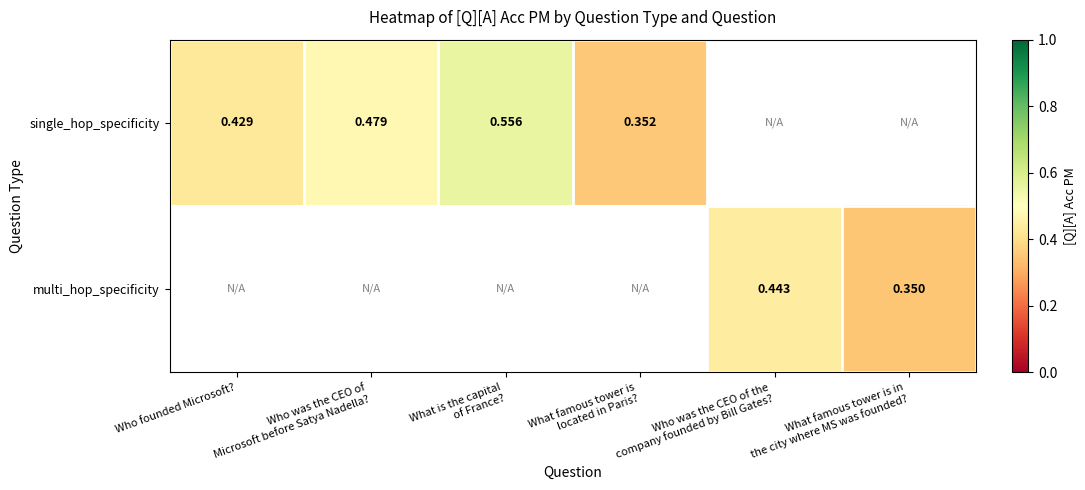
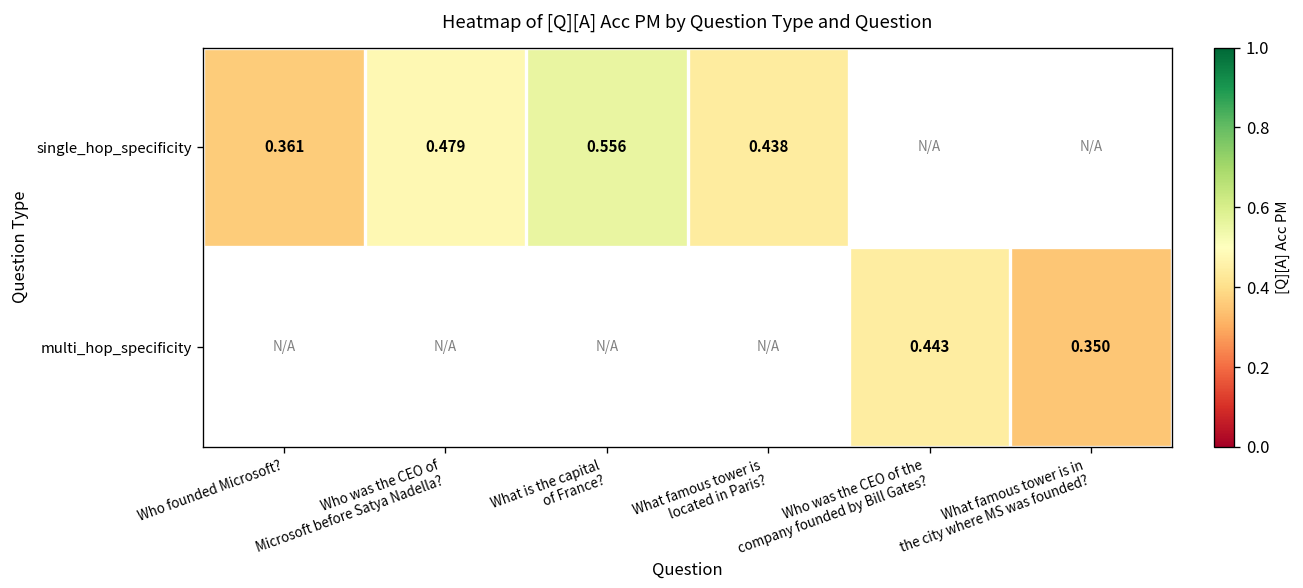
  {
    "single_hop_specificity": {
-     "Who founded Microsoft?": 0.429,
+     "Who founded Microsoft?": 0.361,
      "Who was the CEO of Microsoft before Satya Nadella?": 0.479,
      "What is the capital of France?": 0.556,
-     "What famous tower is located in Paris?": 0.352
+     "What famous tower is located in Paris?": 0.438
    },
    "multi_hop_specificity": {
      "Who was the CEO of the company founded by Bill Gates?": 0.443,
      "What famous tower is in the city where MS was founded?": 0.350
    }
  }
